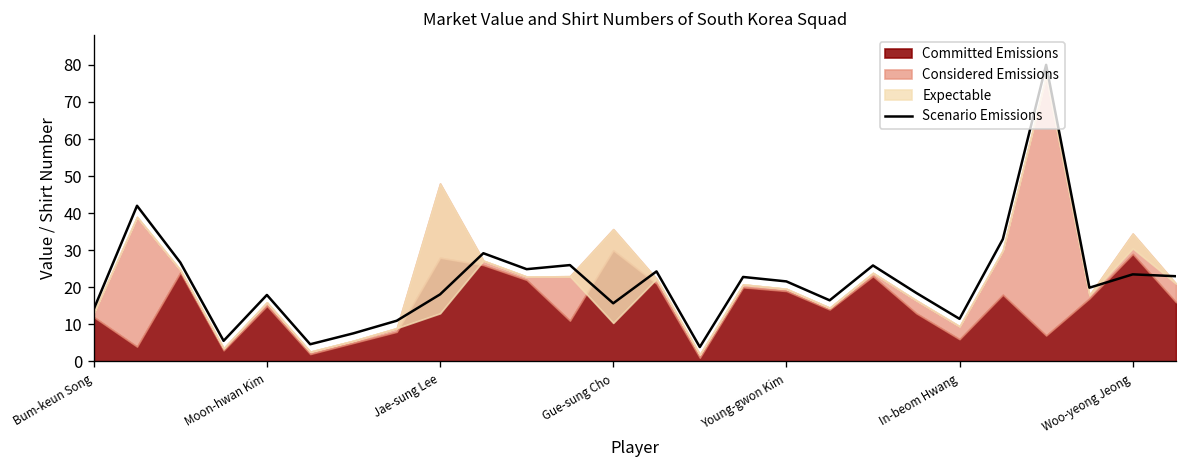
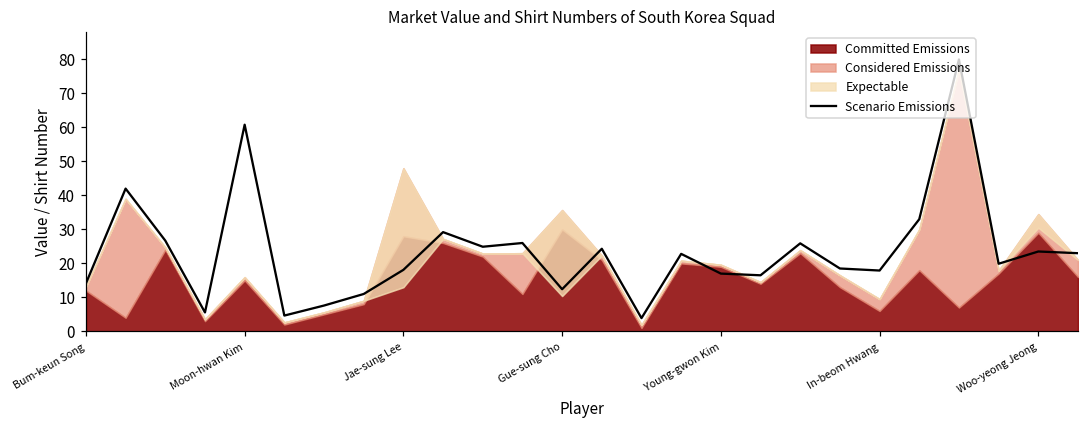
  {
    "Scenario Emissions": {
      "Bum-keun Song": 14,
-     "Moon-hwan Kim": 18,
+     "Moon-hwan Kim": 61,
      "Jae-sung Lee": 18,
-     "Gue-sung Cho": 16,
-     "Young-gwon Kim": 22,
-     "In-beom Hwang": 12,
+     "Gue-sung Cho": 12,
+     "Young-gwon Kim": 17,
+     "In-beom Hwang": 18,
      "Woo-yeong Jeong": 24
    },
    "Committed Emissions": {
      "Bum-keun Song": 12,
      "Moon-hwan Kim": 15,
      "Jae-sung Lee": 28,
      "Gue-sung Cho": 30,
      "In-beom Hwang": 6,
      "Woo-yeong Jeong": 29
    },
    "Expectable": {
      "Bum-keun Song": 1,
      "Moon-hwan Kim": 1,
      "Jae-sung Lee": 20,
      "Gue-sung Cho": 6,
      "In-beom Hwang": 4,
      "Woo-yeong Jeong": 6
    }
  }
